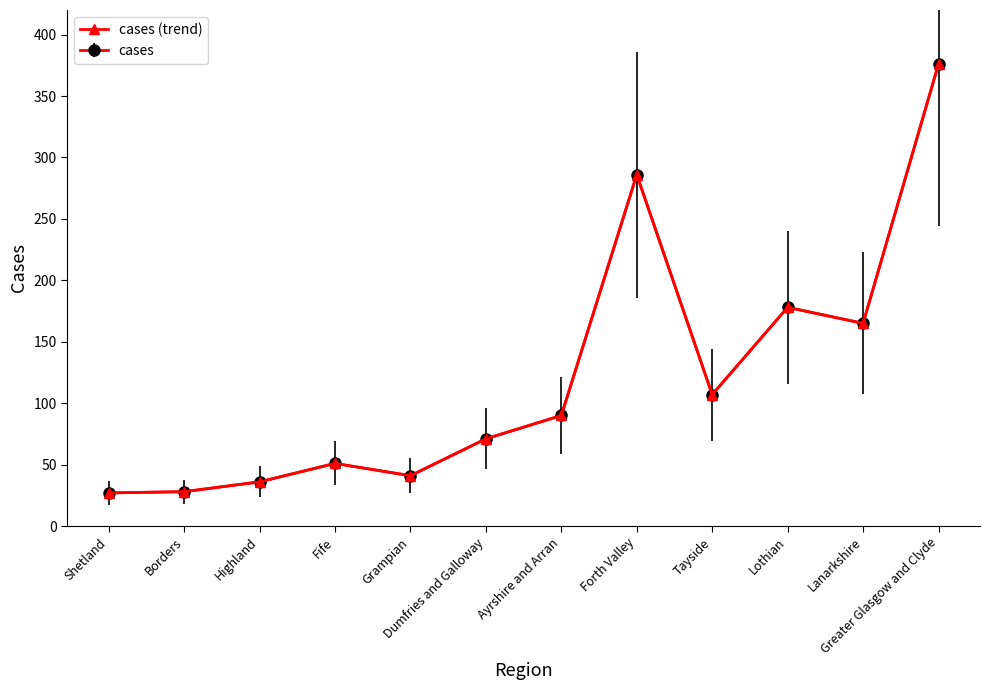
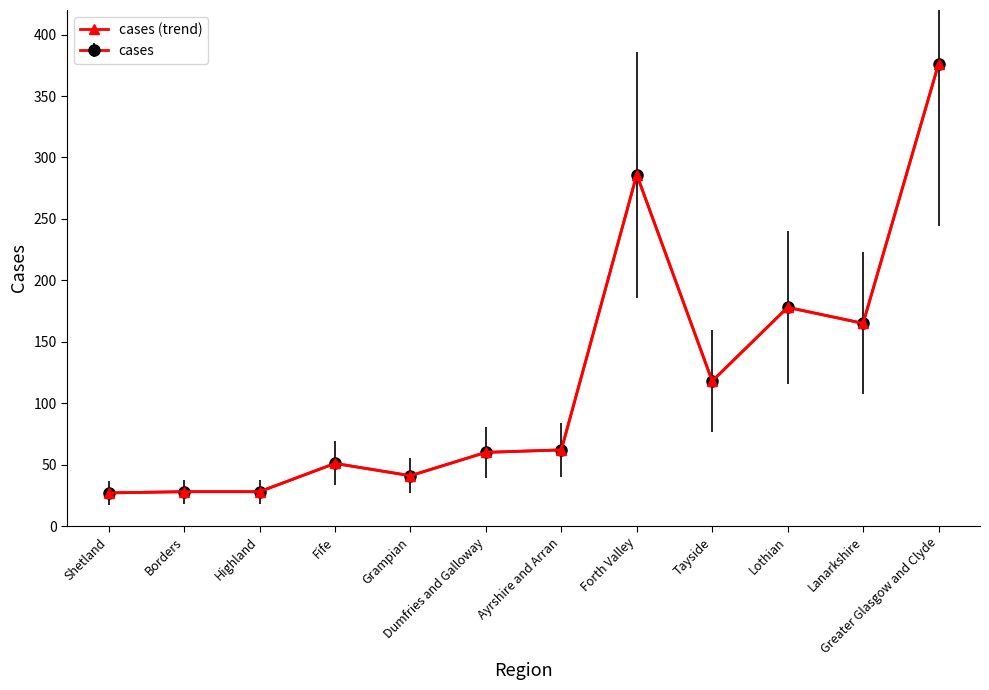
  {
    "Shetland": 27,
    "Borders": 28,
-   "Highland": 36,
+   "Highland": 28,
    "Fife": 51,
    "Grampian": 41,
-   "Dumfries and Galloway": 71,
-   "Ayrshire and Arran": 90,
+   "Dumfries and Galloway": 60,
+   "Ayrshire and Arran": 62,
    "Forth Valley": 286,
-   "Tayside": 107,
+   "Tayside": 118,
    "Lothian": 178,
    "Lanarkshire": 165,
    "Greater Glasgow and Clyde": 376
  }
